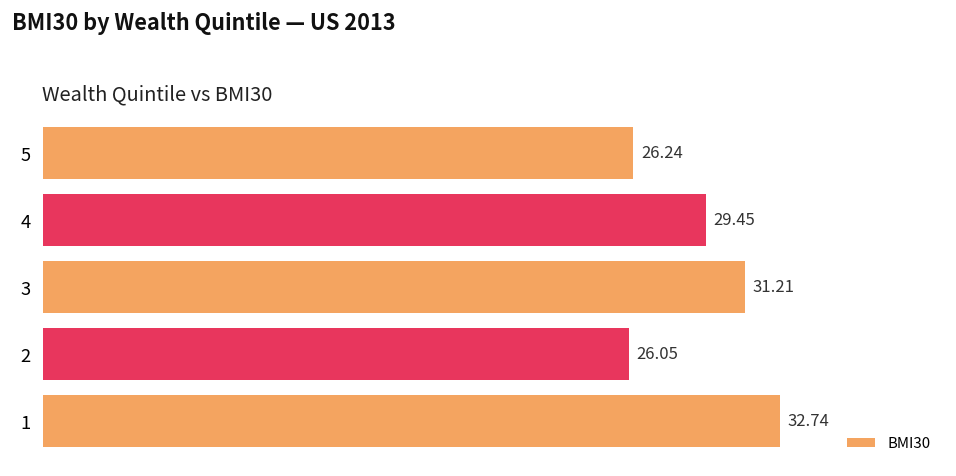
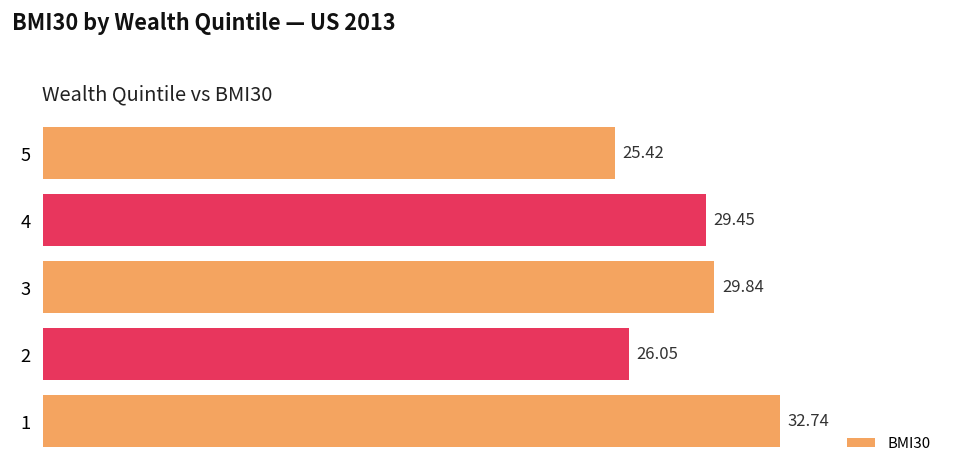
  {
-   "5": 26.24,
+   "5": 25.42,
    "4": 29.45,
-   "3": 31.21,
+   "3": 29.84,
    "2": 26.05,
    "1": 32.74
  }
